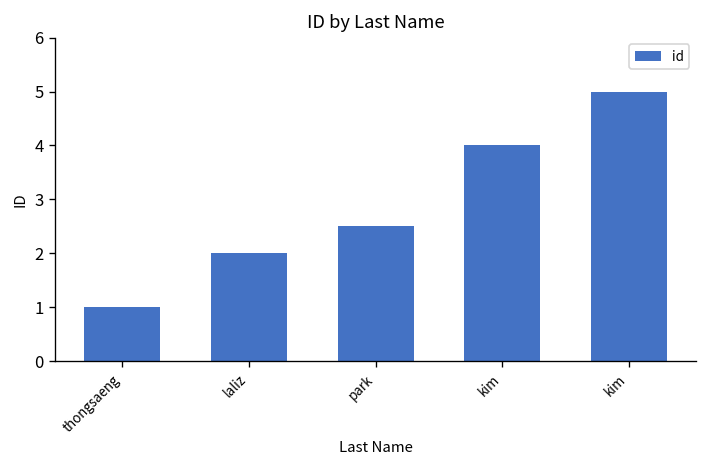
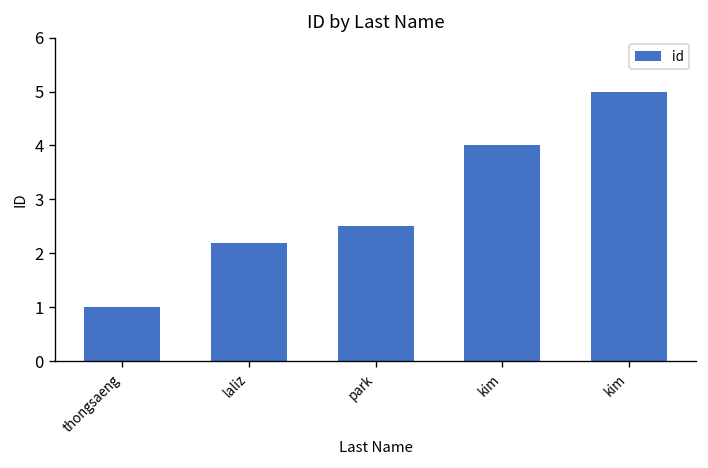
  {
    "thongsaeng": 1.0,
-   "laliz": 2.0,
+   "laliz": 2.2,
    "park": 2.5
  }
